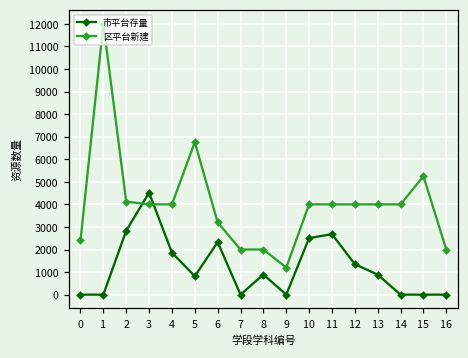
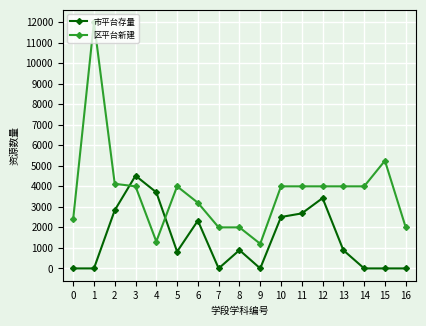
  {
    "市平台存量": {
      "0": 0,
      "1": 0,
      "2": 2800,
      "3": 4500,
-     "4": 1900,
+     "4": 3700,
      "5": 800,
      "6": 2300,
      "7": 0,
      "8": 900,
      "9": 0,
      "10": 2500,
      "11": 2700,
-     "12": 1400,
+     "12": 3400,
      "13": 900,
      "14": 0,
      "15": 0,
      "16": 0
    },
    "区平台新建": {
      "0": 2400,
      "2": 4100,
      "3": 4000,
-     "4": 4000,
-     "5": 6800,
+     "4": 1300,
+     "5": 4000,
      "6": 3200,
      "7": 2000,
      "8": 2000,
      "9": 1200,
      "10": 4000,
      "11": 4000,
      "12": 4000,
      "13": 4000,
      "14": 4000,
      "15": 5200,
      "16": 2000
    }
  }
